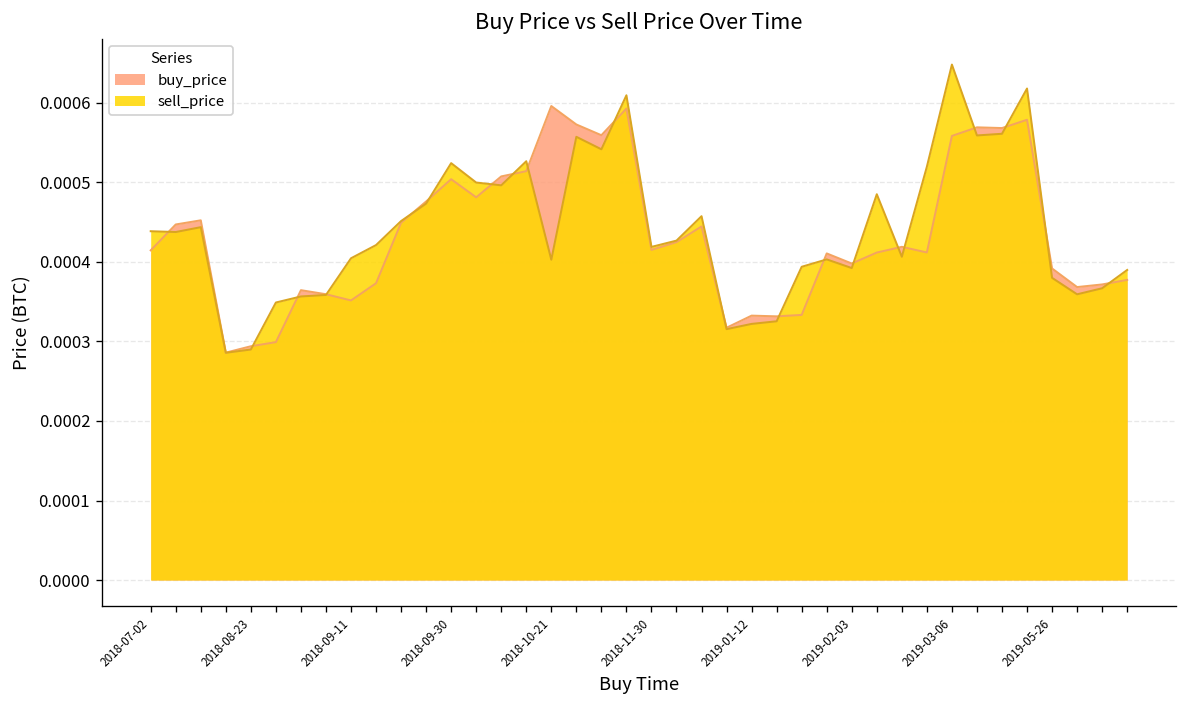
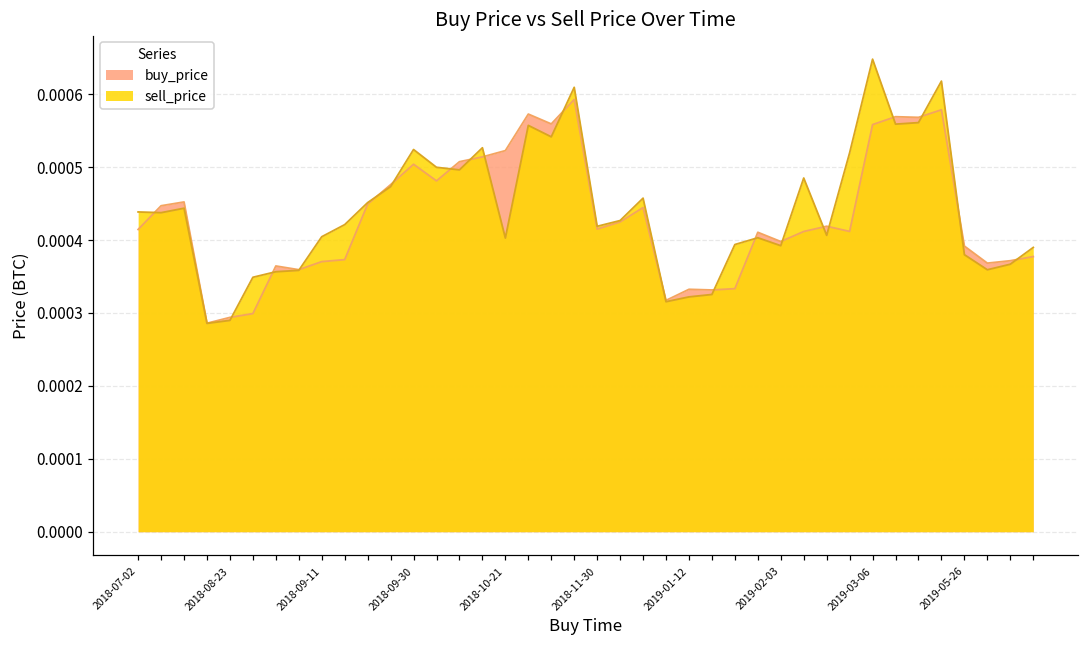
  {
    "buy_price": {
-     "2018-09-11": 0.00035,
-     "2018-10-21": 0.00060,
+     "2018-09-11": 0.00037,
+     "2018-10-21": 0.00052,
      "2019-03-06": 0.00056
    },
    "sell_price": {
      "2018-09-11": 0.00040,
      "2018-10-21": 0.00040,
      "2019-03-06": 0.00065
    }
  }
